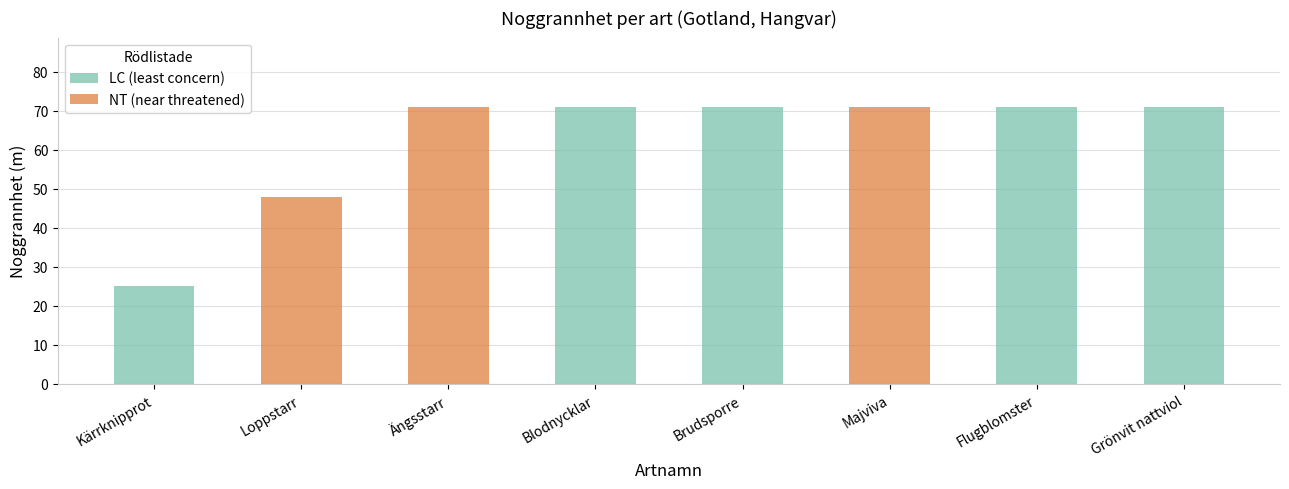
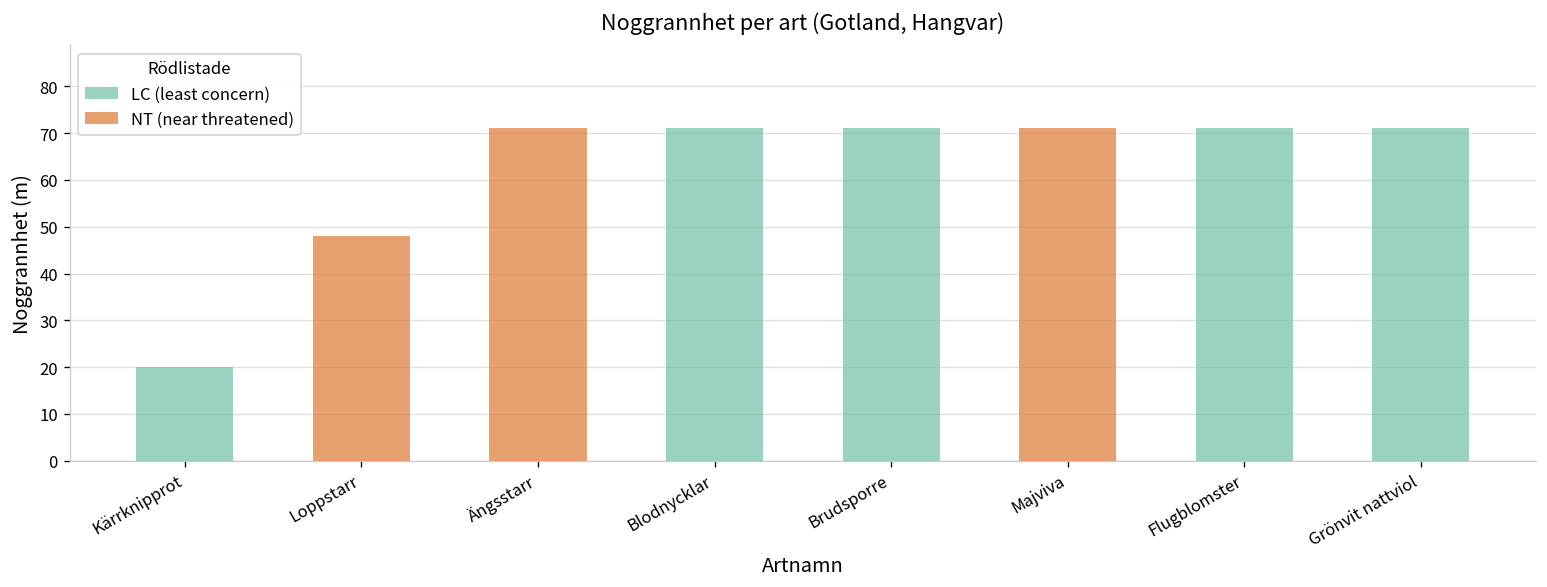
  {
    "LC (least concern)": {
-     "Kärrknipprot": 25,
+     "Kärrknipprot": 20,
      "Blodnycklar": 71,
      "Brudsporre": 71,
      "Flugblomster": 71,
      "Grönvit nattviol": 71
    },
    "NT (near threatened)": {
      "Loppstarr": 48,
      "Ängsstarr": 71,
      "Majviva": 71
    }
  }
